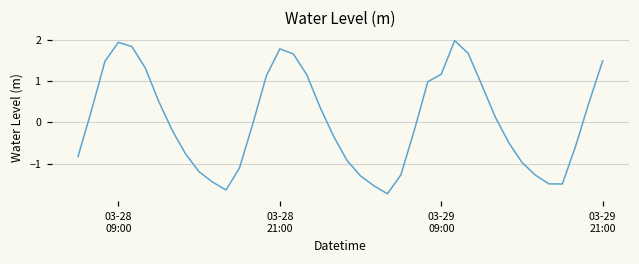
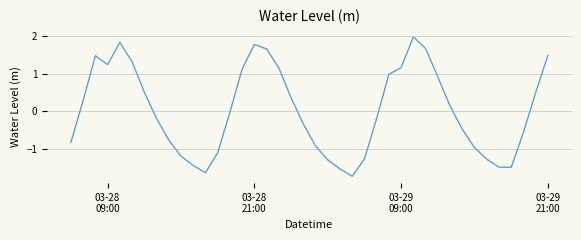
  {
-   "03-28 09:00": 1.9,
+   "03-28 09:00": 1.2,
    "03-28 21:00": 1.8,
    "03-29 09:00": 1.2,
    "03-29 21:00": 1.5
  }
